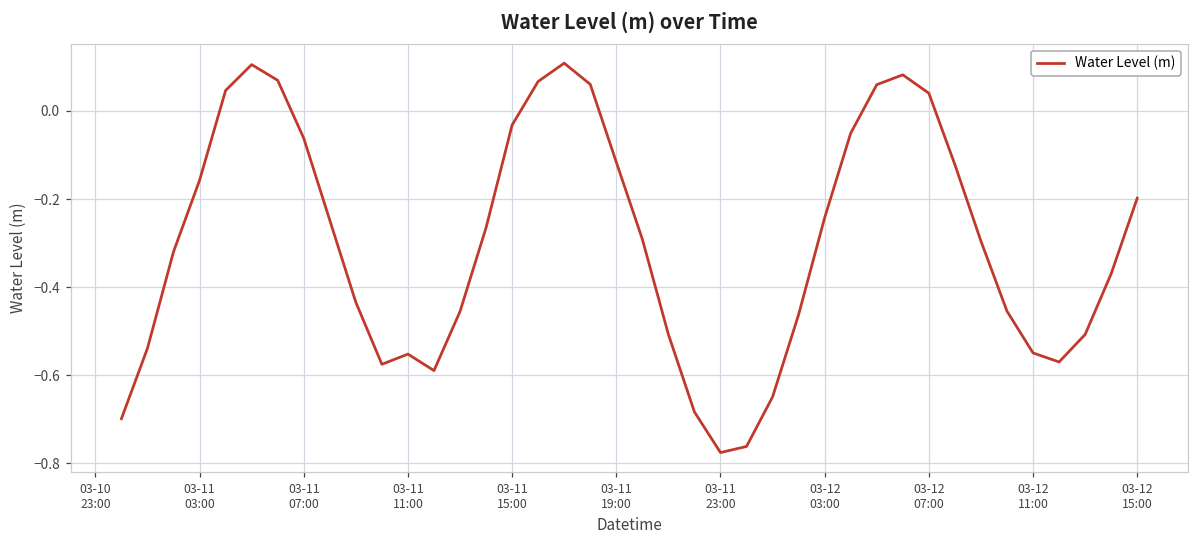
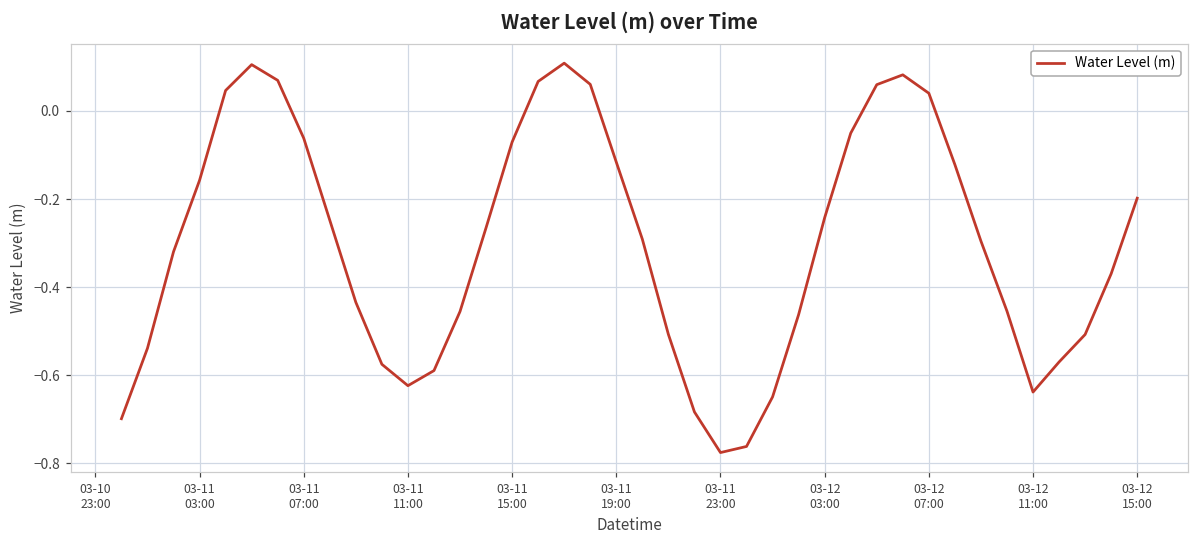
  {
    "03-11 03:00": -0.16,
    "03-11 07:00": -0.06,
-   "03-11 11:00": -0.55,
-   "03-11 15:00": -0.03,
+   "03-11 11:00": -0.62,
+   "03-11 15:00": -0.07,
    "03-11 19:00": -0.12,
    "03-11 23:00": -0.78,
    "03-12 03:00": -0.24,
    "03-12 07:00": 0.04,
-   "03-12 11:00": -0.55,
+   "03-12 11:00": -0.64,
    "03-12 15:00": -0.20
  }
